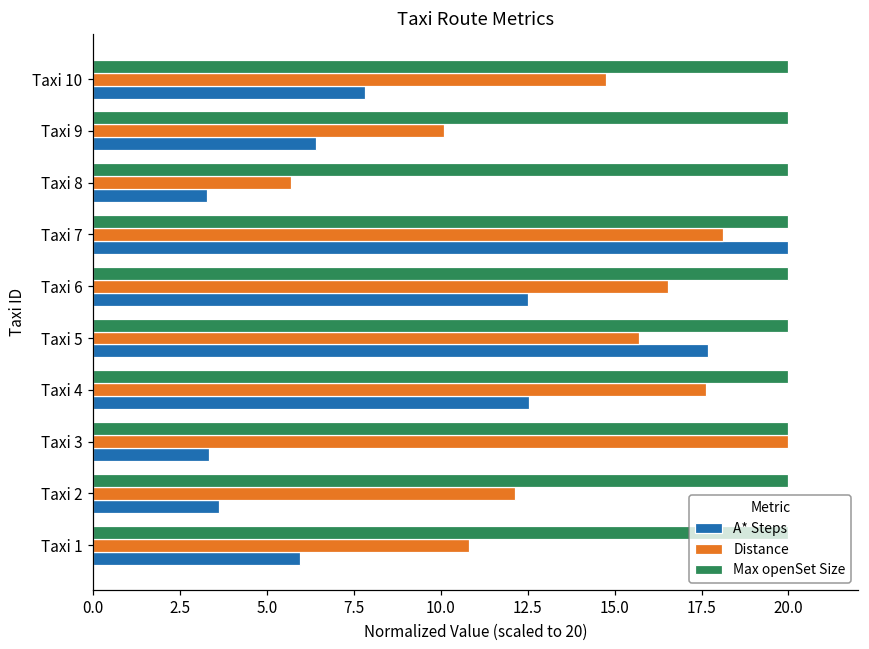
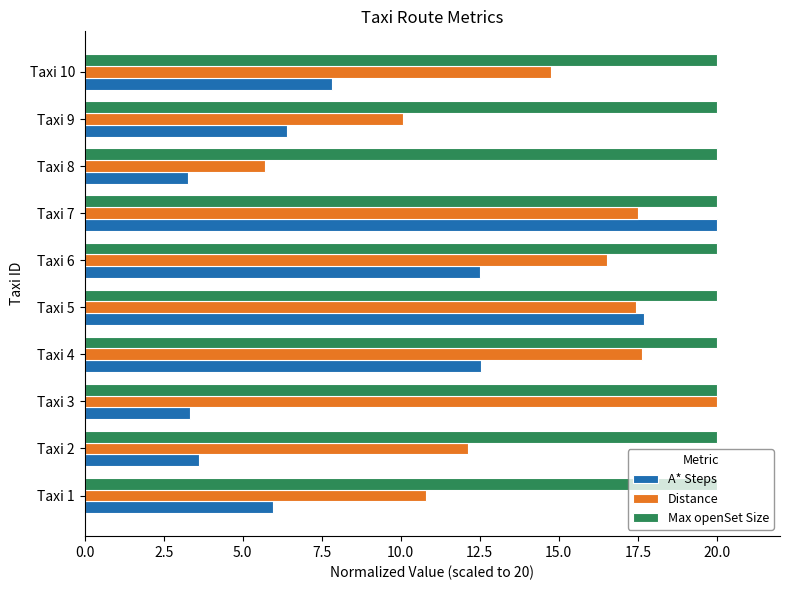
  {
    "A* Steps": {
      "Taxi 10": 7.8,
      "Taxi 9": 6.4,
      "Taxi 8": 3.3,
      "Taxi 7": 20.0,
      "Taxi 6": 12.5,
      "Taxi 5": 17.7,
      "Taxi 4": 12.5,
      "Taxi 3": 3.3,
      "Taxi 2": 3.6,
      "Taxi 1": 6.0
    },
    "Distance": {
      "Taxi 10": 14.8,
      "Taxi 9": 10.1,
      "Taxi 8": 5.7,
-     "Taxi 7": 18.1,
+     "Taxi 7": 17.5,
      "Taxi 6": 16.5,
-     "Taxi 5": 15.7,
+     "Taxi 5": 17.4,
      "Taxi 4": 17.6,
      "Taxi 3": 20.0,
      "Taxi 2": 12.1,
      "Taxi 1": 10.8
    },
    "Max openSet Size": {
      "Taxi 10": 20.0,
      "Taxi 9": 20.0,
      "Taxi 8": 20.0,
      "Taxi 7": 20.0,
      "Taxi 6": 20.0,
      "Taxi 5": 20.0,
      "Taxi 4": 20.0,
      "Taxi 3": 20.0,
      "Taxi 2": 20.0
    }
  }
